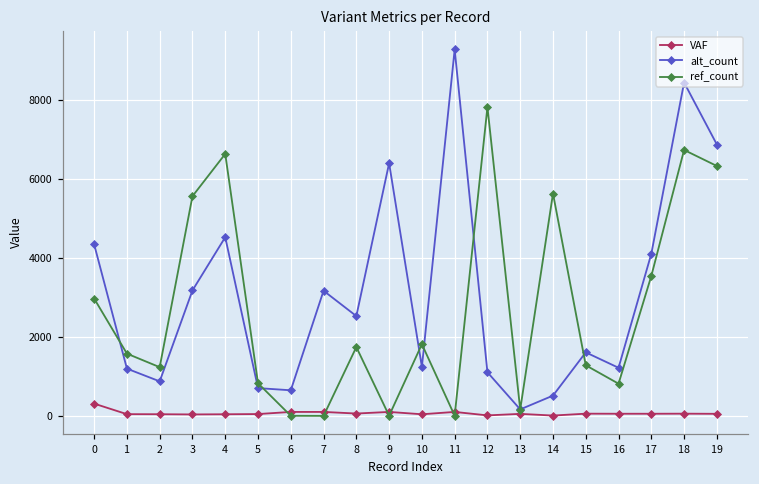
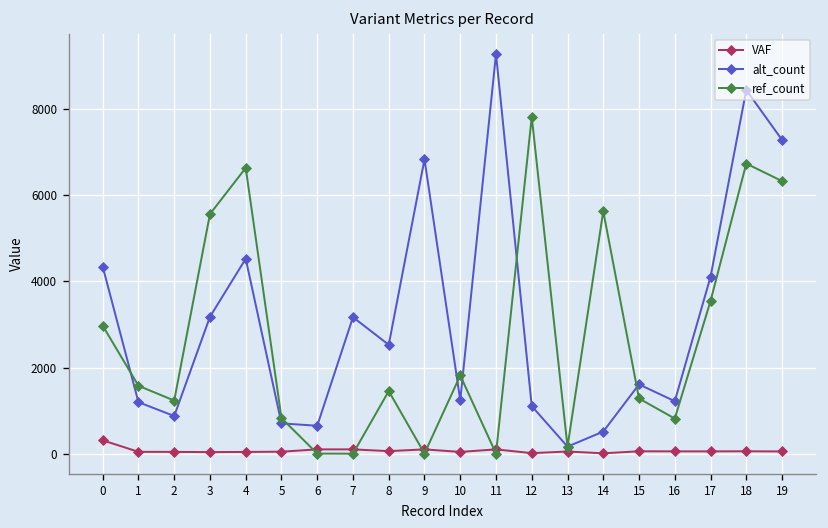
  {
    "VAF": {
      "0": 300,
      "1": 0,
      "2": 0,
      "3": 0,
      "4": 0,
      "5": 0,
      "6": 100,
      "7": 100,
      "8": 100,
      "9": 100,
      "10": 0,
      "11": 100,
      "12": 0,
      "13": 100,
      "14": 0,
      "15": 100,
      "16": 100,
      "17": 100,
      "18": 100,
      "19": 100
    },
    "alt_count": {
      "0": 4300,
      "1": 1200,
      "2": 900,
      "3": 3200,
      "4": 4500,
      "5": 700,
      "6": 600,
      "7": 3200,
      "8": 2500,
-     "9": 6400,
+     "9": 6800,
      "10": 1200,
      "11": 9300,
      "12": 1100,
      "14": 500,
      "15": 1600,
      "16": 1200,
      "17": 4100,
-     "19": 6900
+     "19": 7300
    },
    "ref_count": {
      "0": 3000,
      "1": 1600,
      "2": 1200,
      "3": 5600,
      "4": 6600,
      "5": 800,
      "6": 0,
      "7": 0,
-     "8": 1700,
+     "8": 1500,
      "9": 0,
      "10": 1800,
      "11": 0,
      "12": 7800,
      "14": 5600,
      "15": 1300,
      "16": 800,
      "17": 3500,
      "18": 6700,
      "19": 6300
    }
  }
